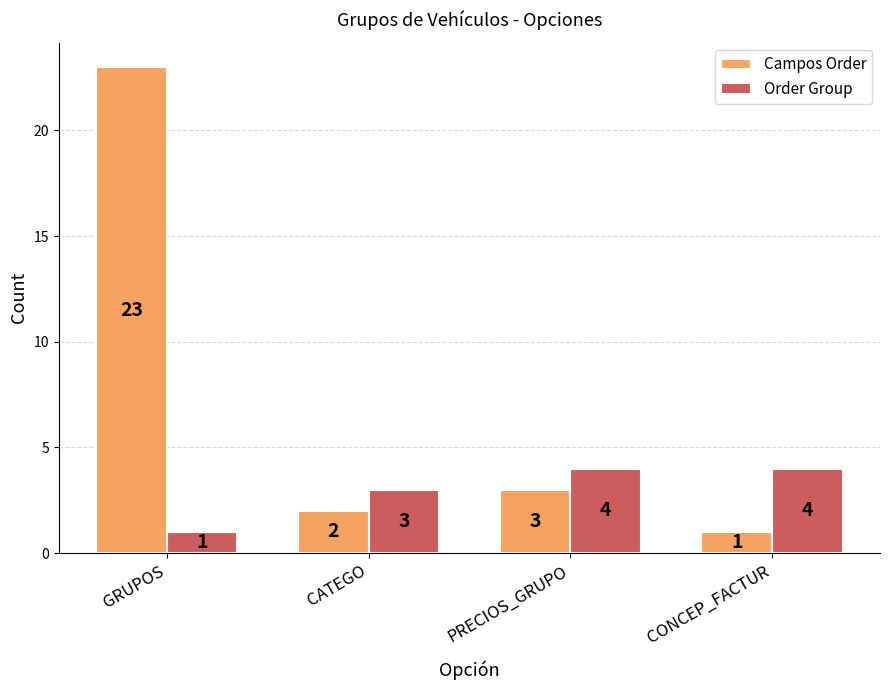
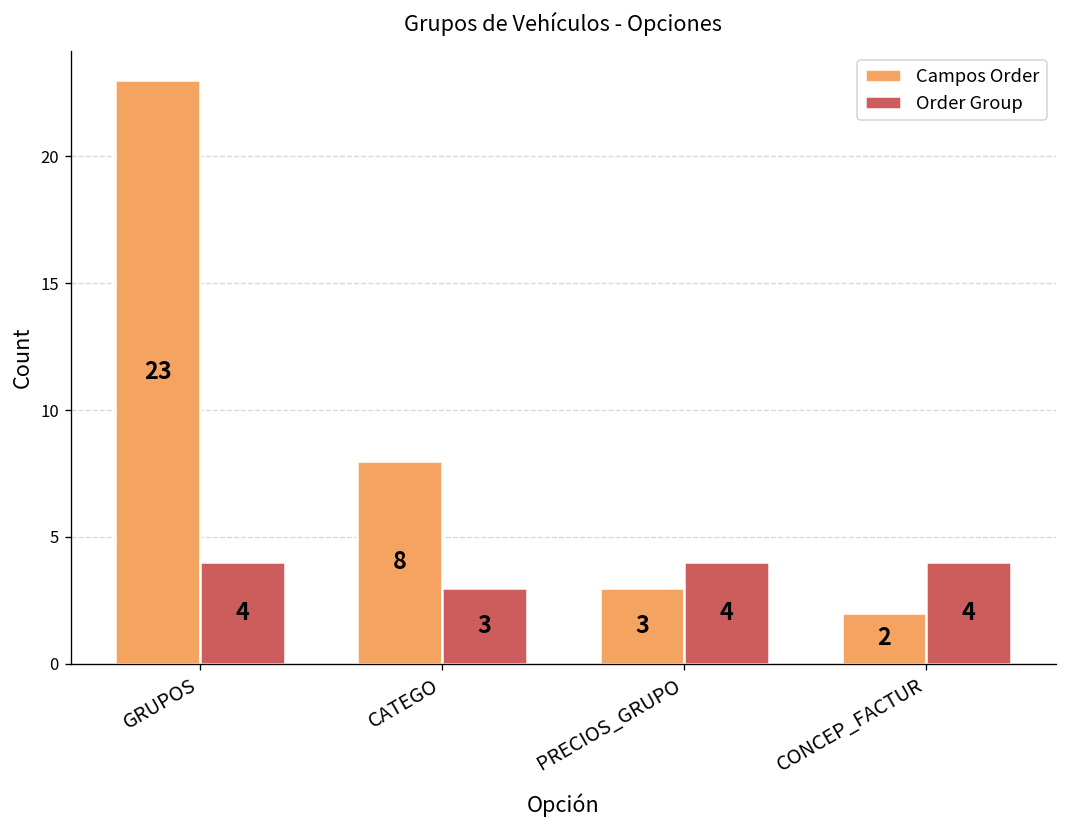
  {
    "Campos Order": {
      "GRUPOS": 23,
-     "CATEGO": 2,
+     "CATEGO": 8,
      "PRECIOS_GRUPO": 3,
-     "CONCEP_FACTUR": 1
+     "CONCEP_FACTUR": 2
    },
    "Order Group": {
-     "GRUPOS": 1,
+     "GRUPOS": 4,
      "CATEGO": 3,
      "PRECIOS_GRUPO": 4,
      "CONCEP_FACTUR": 4
    }
  }
